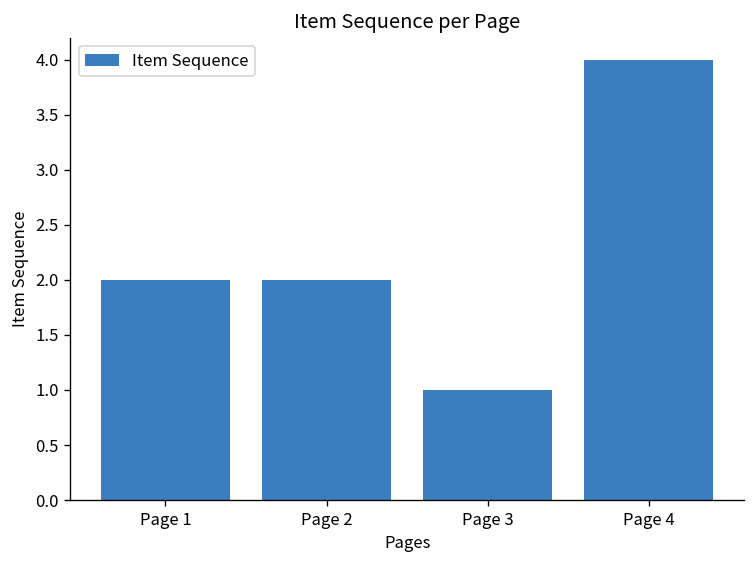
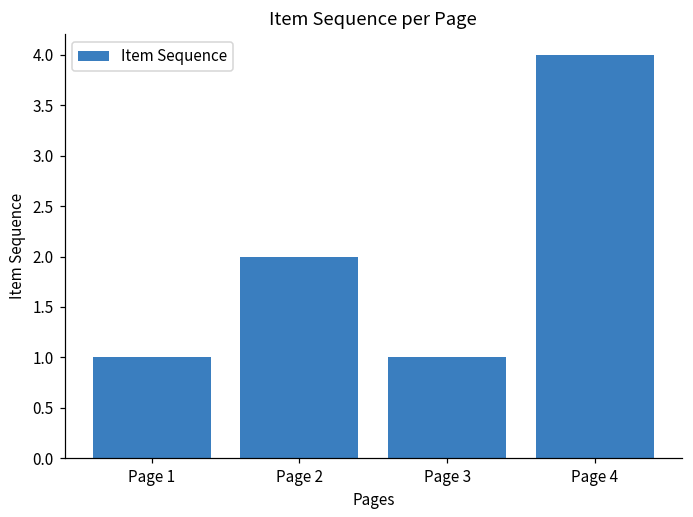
  {
-   "Page 1": 2,
+   "Page 1": 1,
    "Page 2": 2,
    "Page 3": 1,
    "Page 4": 4
  }
